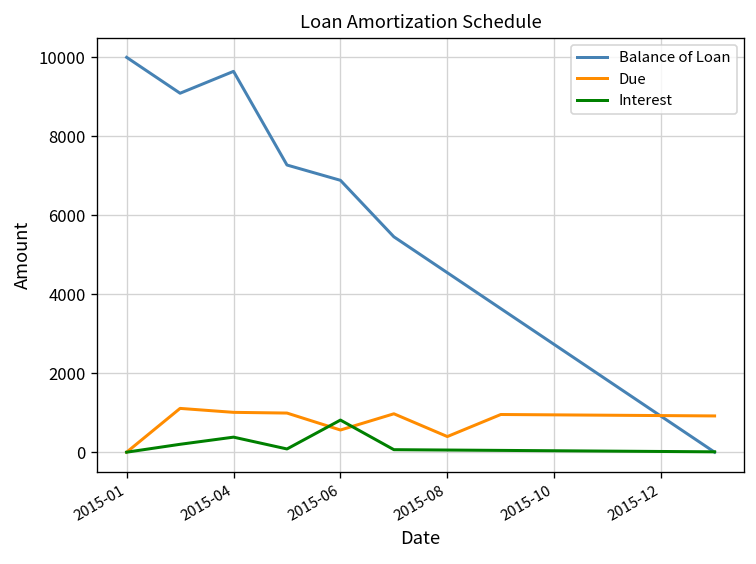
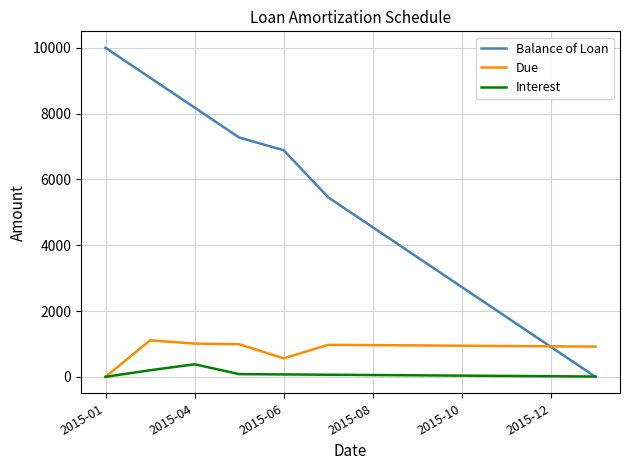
  {
    "Balance of Loan": {
      "2015-01": 10000,
-     "2015-04": 9600,
+     "2015-04": 8200,
      "2015-06": 6900,
      "2015-08": 4500,
      "2015-10": 2700
    },
    "Due": {
      "2015-04": 1000,
      "2015-06": 600,
-     "2015-08": 400,
+     "2015-08": 1000,
      "2015-10": 900
    },
    "Interest": {
      "2015-04": 400,
-     "2015-06": 800,
+     "2015-06": 100,
      "2015-08": 100,
      "2015-10": 0,
      "2015-12": 0
    }
  }
